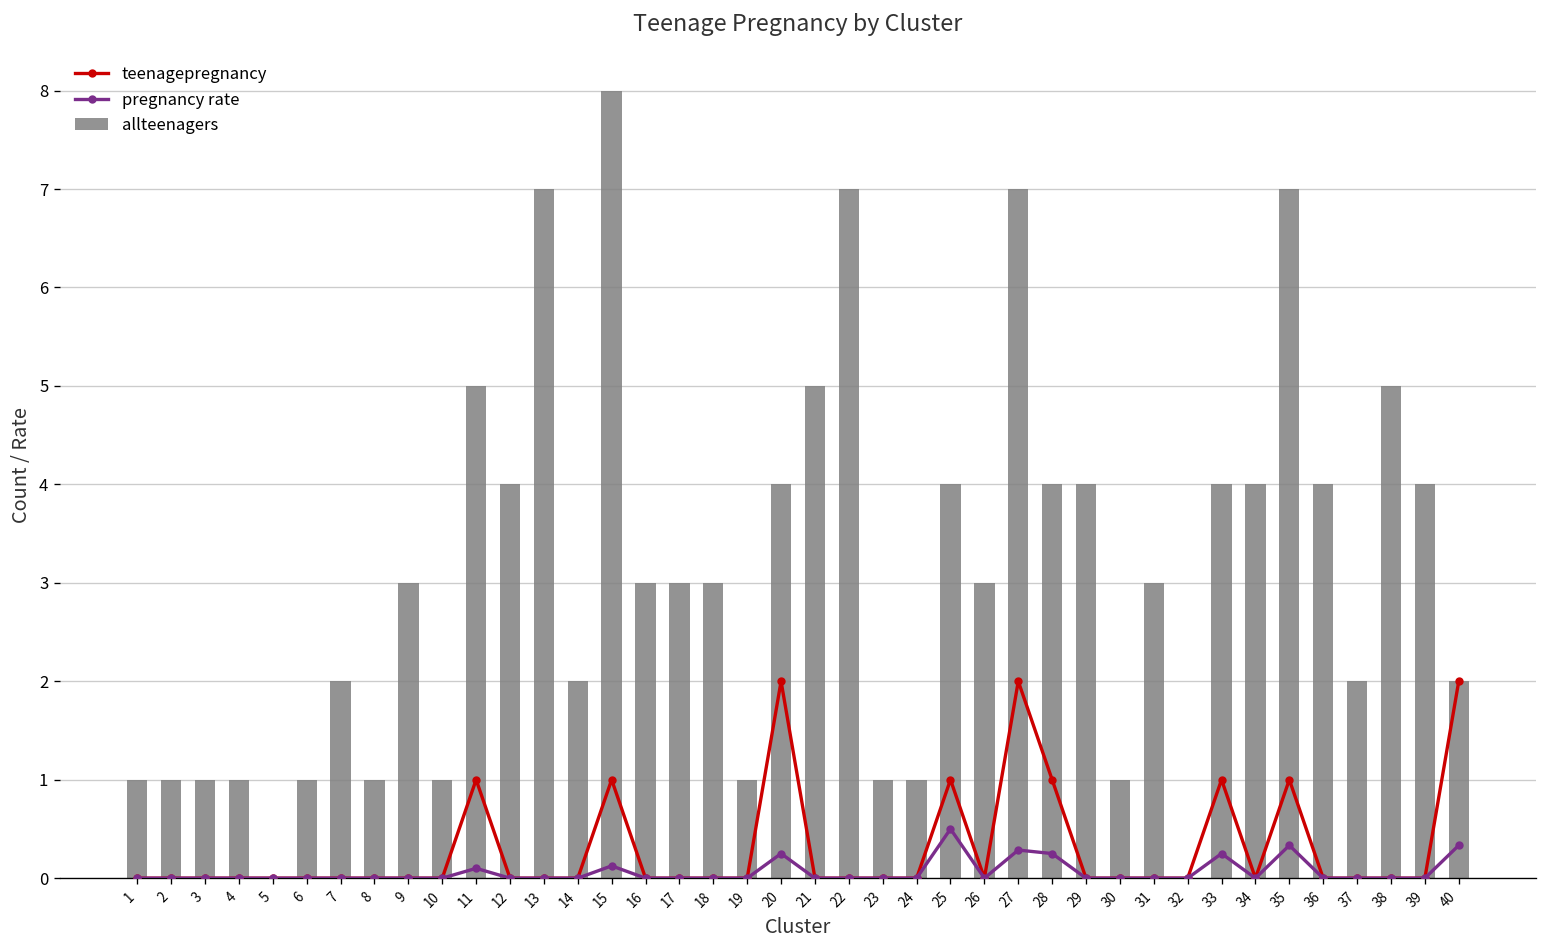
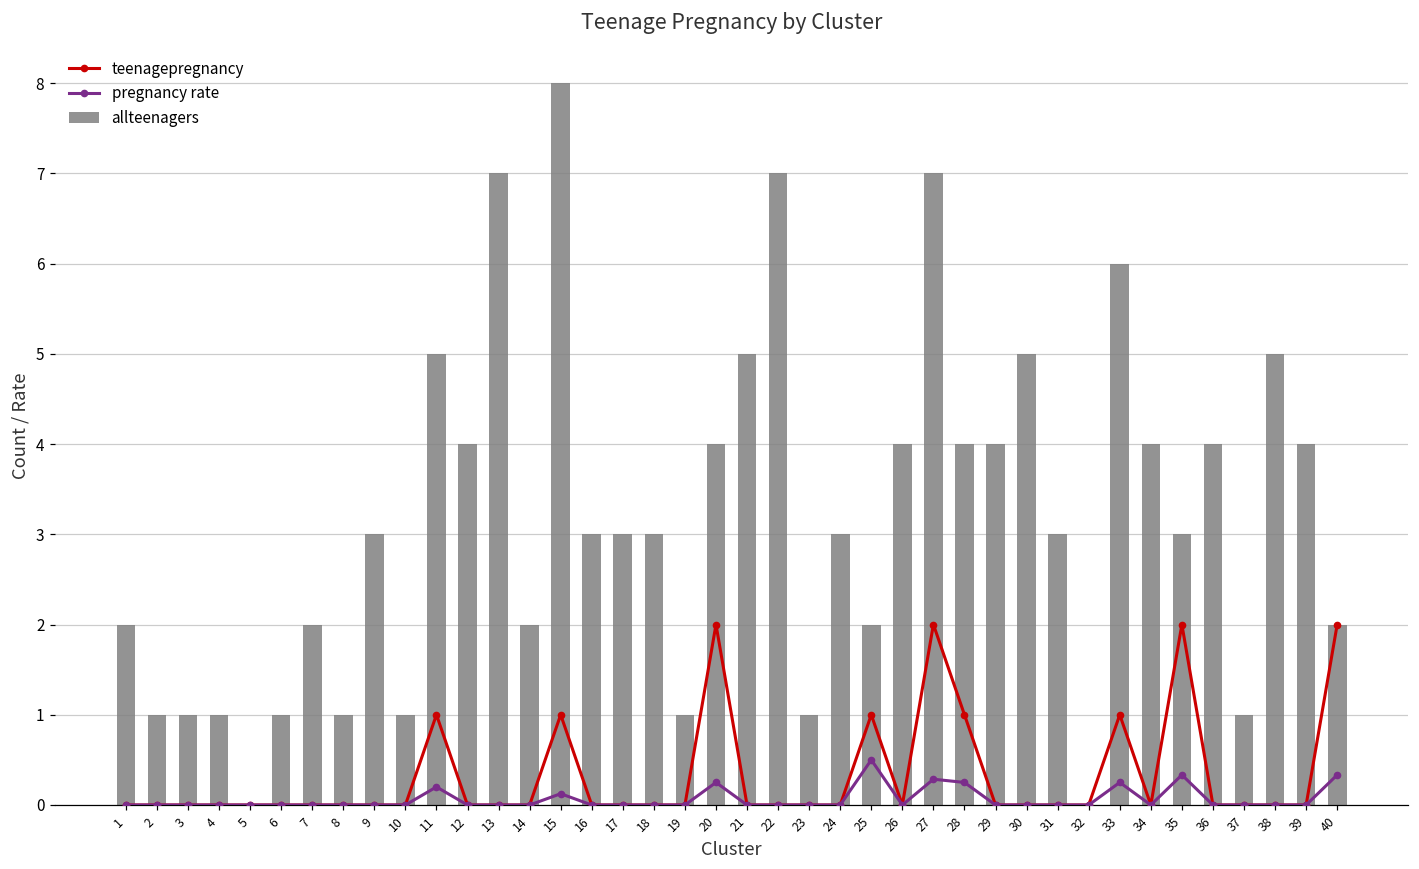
  {
    "allteenagers": {
-     "1": 1,
+     "1": 2,
      "2": 1,
      "3": 1,
      "4": 1,
      "5": 0,
      "6": 1,
      "7": 2,
      "8": 1,
      "9": 3,
      "10": 1,
      "11": 5,
      "12": 4,
      "13": 7,
      "14": 2,
      "15": 8,
      "16": 3,
      "17": 3,
      "18": 3,
      "19": 1,
      "20": 4,
      "21": 5,
      "22": 7,
      "23": 1,
-     "24": 1,
-     "25": 4,
-     "26": 3,
+     "24": 3,
+     "25": 2,
+     "26": 4,
      "27": 7,
      "28": 4,
      "29": 4,
-     "30": 1,
+     "30": 5,
      "31": 3,
      "32": 0,
-     "33": 4,
+     "33": 6,
      "34": 4,
-     "35": 7,
+     "35": 3,
      "36": 4,
-     "37": 2,
+     "37": 1,
      "38": 5,
      "39": 4,
      "40": 2
    },
    "teenagepregnancy": {
      "11": 1,
      "15": 1,
      "20": 2,
      "25": 1,
      "27": 2,
      "28": 1,
      "33": 1,
-     "35": 1,
+     "35": 2,
      "40": 2
    },
    "pregnancy rate": {
-     "11": 0.1,
+     "11": 0.2,
      "15": 0.1,
      "20": 0.3,
      "25": 0.5,
      "27": 0.3,
      "28": 0.3,
      "33": 0.3,
      "35": 0.3,
      "40": 0.3
    }
  }
